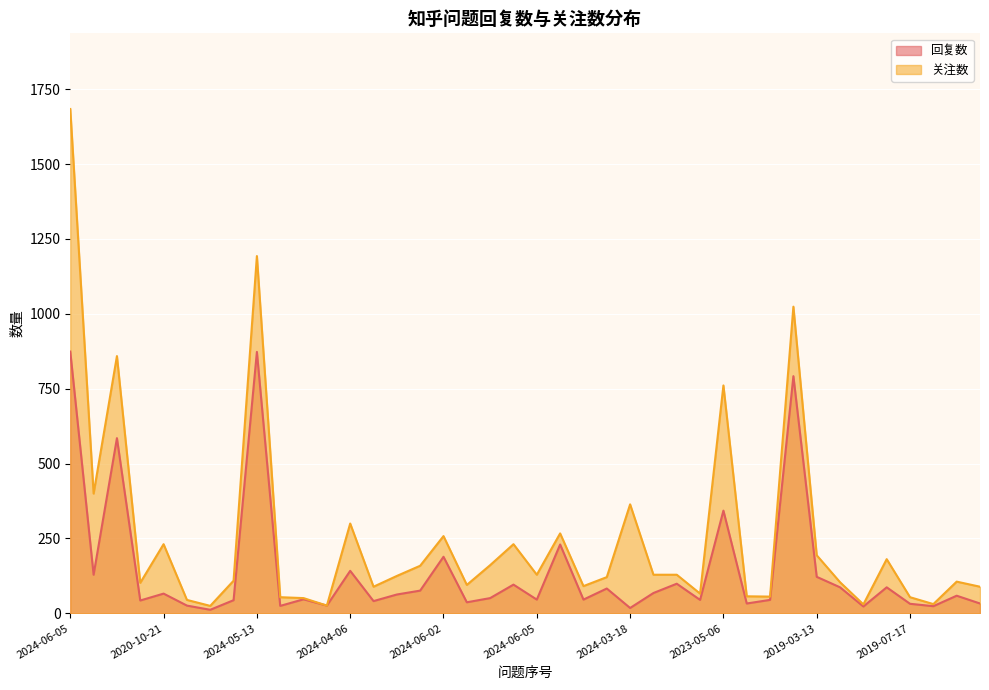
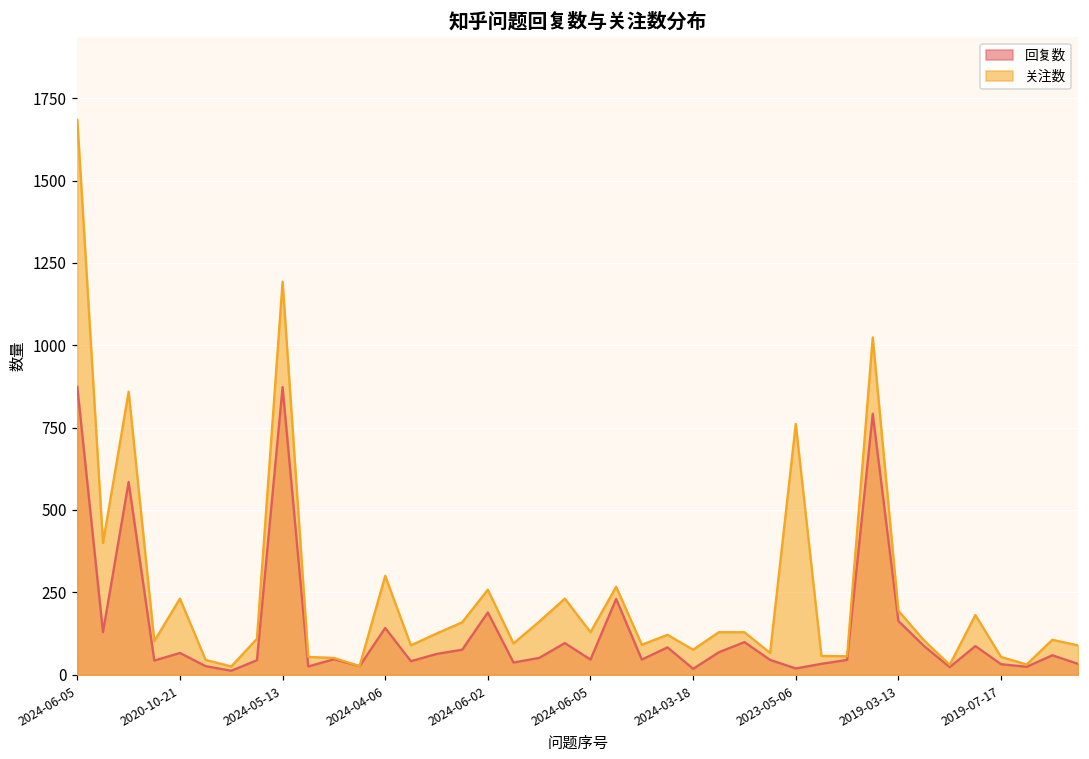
  {
    "回复数": {
      "2020-10-21": 70,
      "2024-05-13": 870,
      "2024-03-18": 20,
-     "2023-05-06": 340,
-     "2019-03-13": 120,
+     "2023-05-06": 20,
+     "2019-03-13": 160,
      "2019-07-17": 30
    },
    "关注数": {
      "2020-10-21": 230,
      "2024-05-13": 1190,
-     "2024-03-18": 360,
+     "2024-03-18": 80,
      "2023-05-06": 760,
      "2019-03-13": 190,
      "2019-07-17": 50
    }
  }
